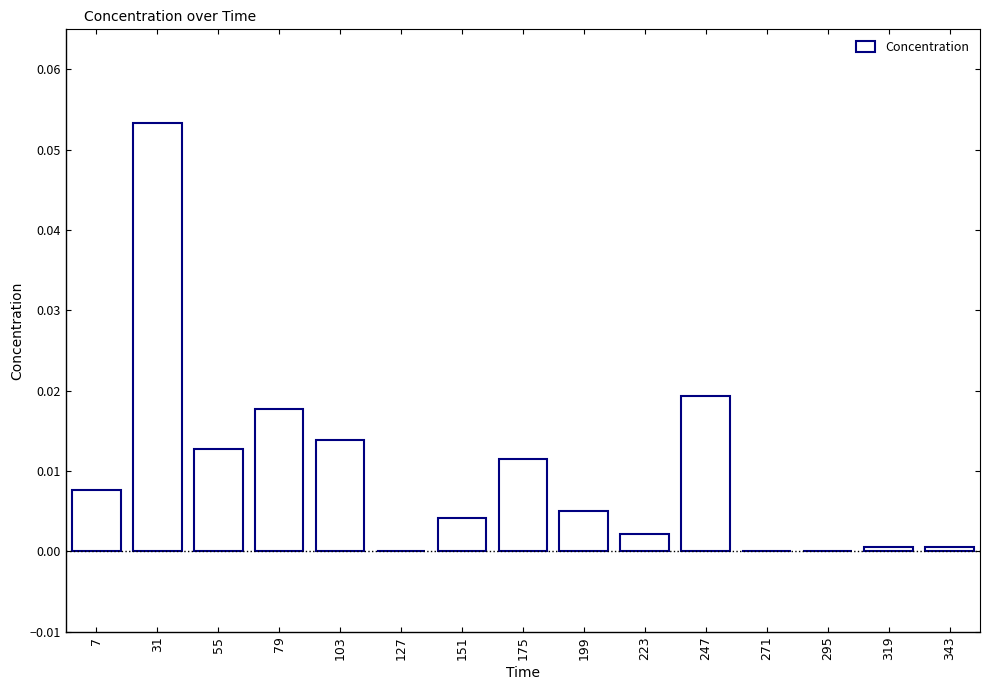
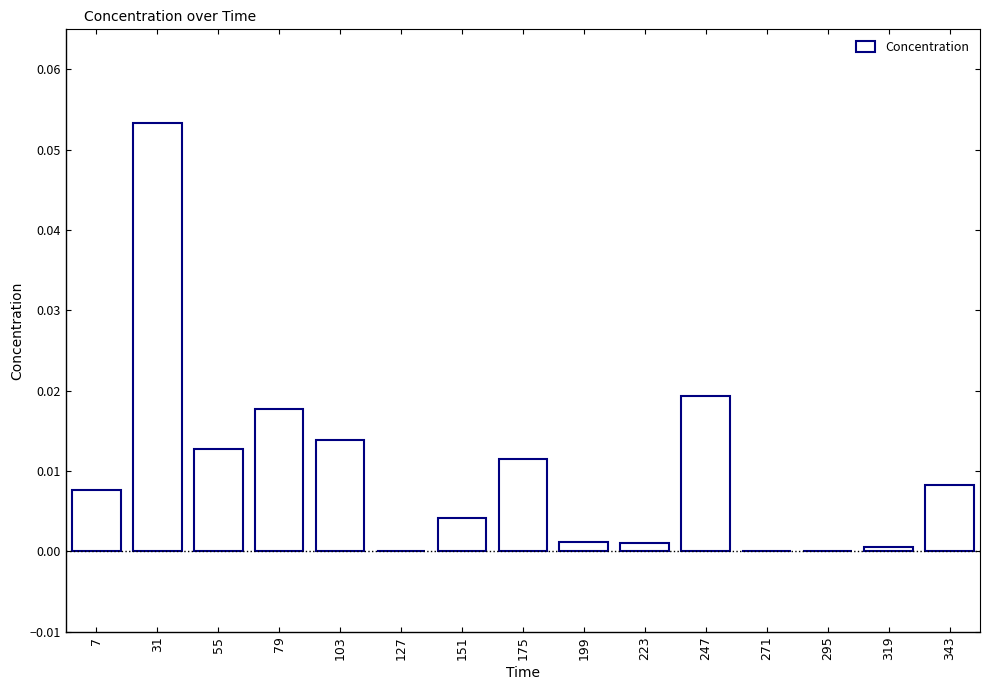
  {
    "7": 0.008,
    "31": 0.053,
    "55": 0.013,
    "79": 0.018,
    "103": 0.014,
    "127": 0.000,
    "151": 0.004,
    "175": 0.012,
-   "199": 0.005,
-   "223": 0.002,
+   "199": 0.001,
+   "223": 0.001,
    "247": 0.019,
    "271": 0.000,
    "295": 0.000,
    "319": 0.001,
-   "343": 0.001
+   "343": 0.008
  }
